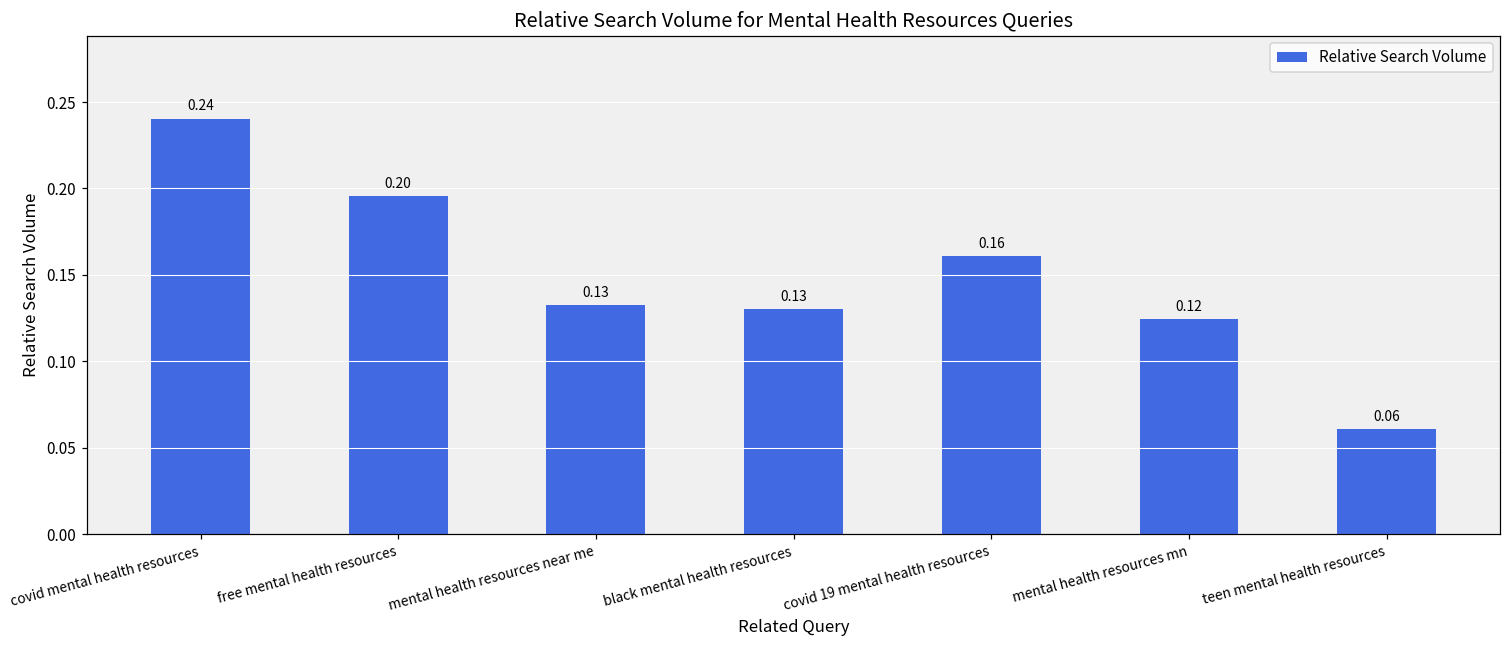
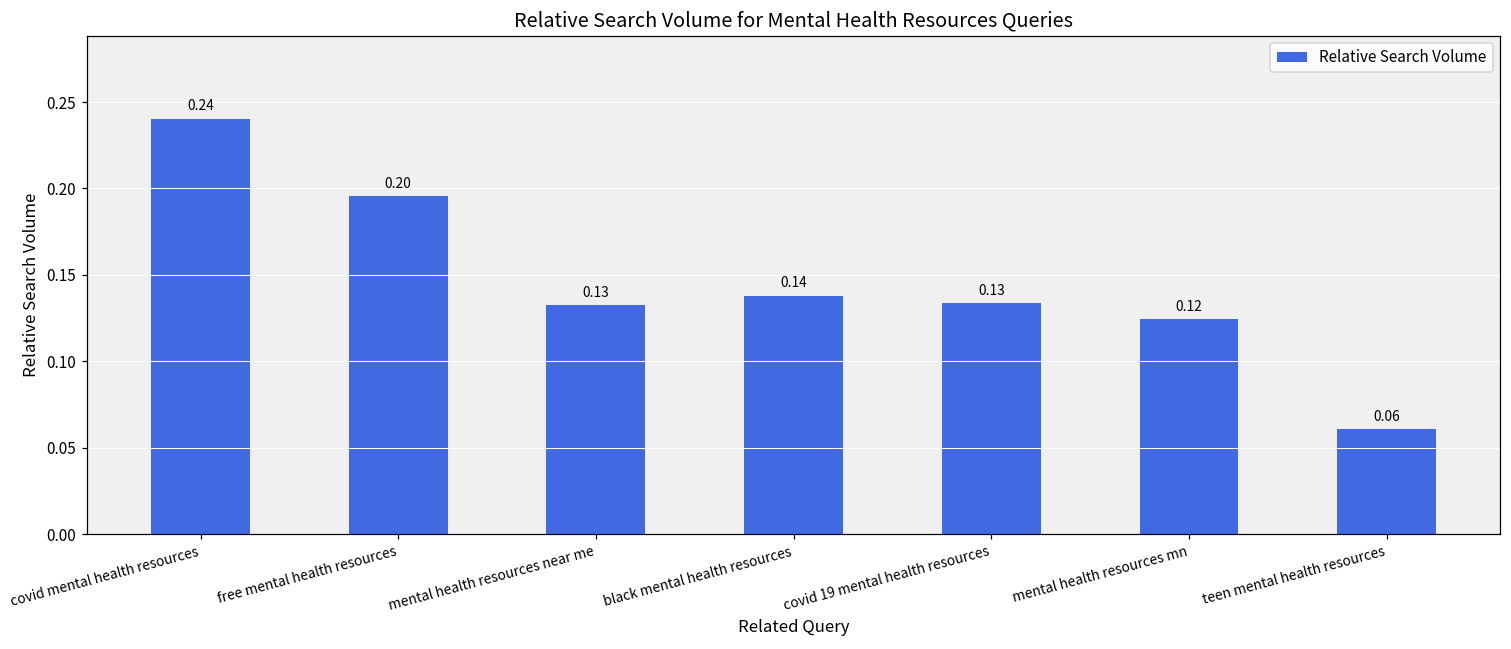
  {
    "covid mental health resources": 0.24,
    "free mental health resources": 0.20,
    "mental health resources near me": 0.13,
-   "black mental health resources": 0.13,
-   "covid 19 mental health resources": 0.16,
+   "black mental health resources": 0.14,
+   "covid 19 mental health resources": 0.13,
    "mental health resources mn": 0.12,
    "teen mental health resources": 0.06
  }
